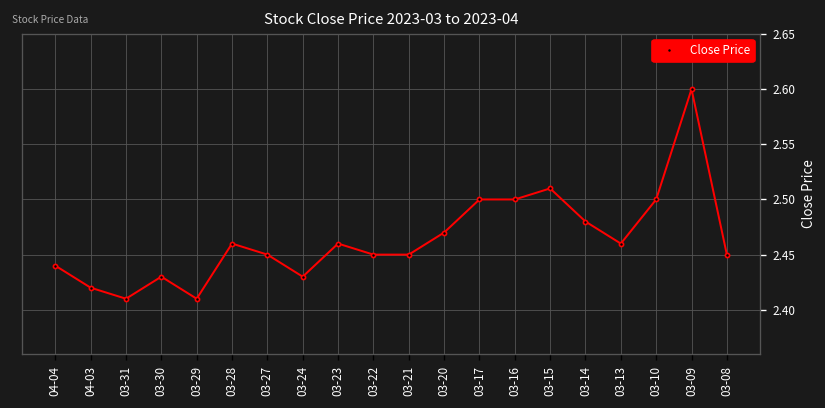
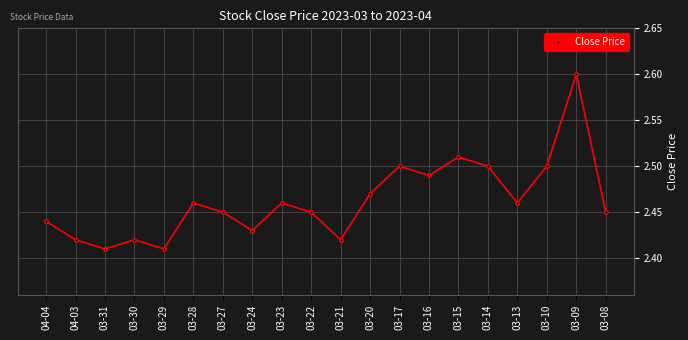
  {
    "04-04": 2.44,
    "04-03": 2.42,
    "03-31": 2.41,
-   "03-30": 2.43,
+   "03-30": 2.42,
    "03-29": 2.41,
    "03-28": 2.46,
    "03-27": 2.45,
    "03-24": 2.43,
    "03-23": 2.46,
    "03-22": 2.45,
-   "03-21": 2.45,
+   "03-21": 2.42,
    "03-20": 2.47,
    "03-17": 2.50,
-   "03-16": 2.50,
+   "03-16": 2.49,
    "03-15": 2.51,
-   "03-14": 2.48,
+   "03-14": 2.50,
    "03-13": 2.46,
    "03-10": 2.50,
    "03-09": 2.60,
    "03-08": 2.45
  }
